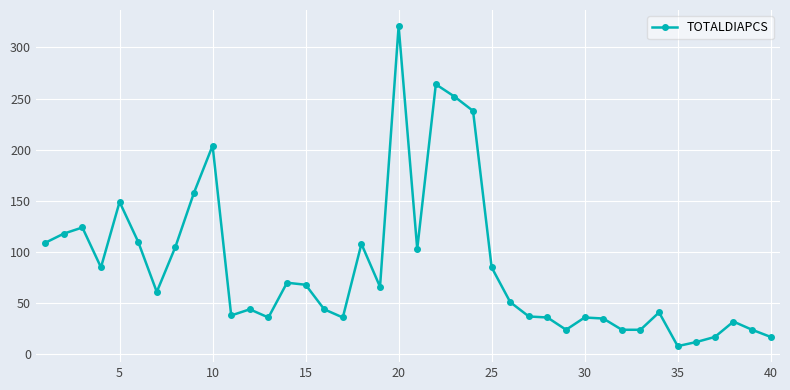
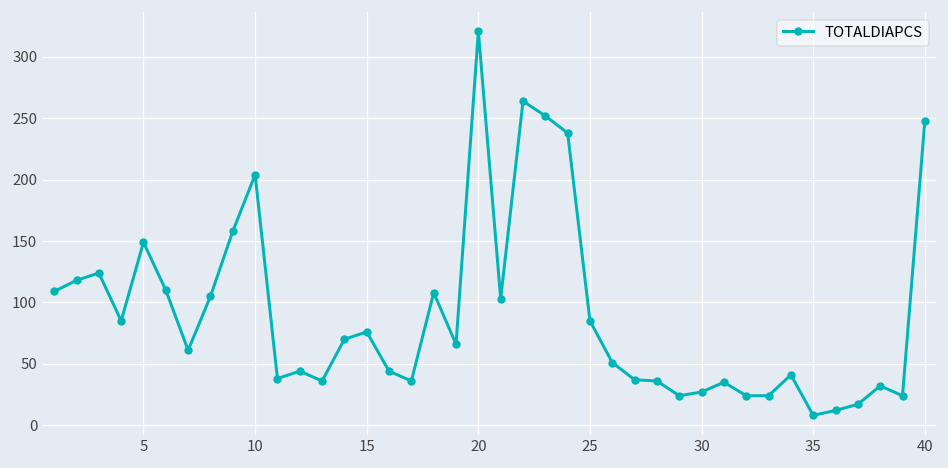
  {
    "5": 149,
    "10": 204,
-   "15": 68,
+   "15": 76,
    "20": 321,
    "25": 85,
-   "30": 36,
+   "30": 27,
    "35": 8,
-   "40": 17
+   "40": 248
  }
